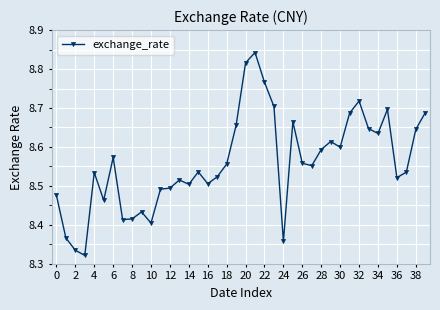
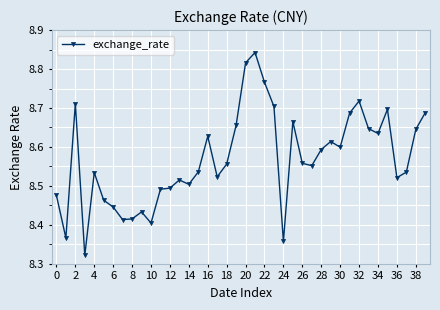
  {
    "0": 8.48,
-   "2": 8.33,
+   "2": 8.71,
    "4": 8.53,
-   "6": 8.57,
+   "6": 8.45,
    "8": 8.42,
    "10": 8.40,
    "12": 8.49,
    "14": 8.50,
-   "16": 8.51,
+   "16": 8.63,
    "18": 8.56,
    "20": 8.82,
    "22": 8.77,
    "24": 8.36,
    "26": 8.56,
    "28": 8.59,
    "30": 8.60,
    "32": 8.72,
    "34": 8.63,
    "36": 8.52,
    "38": 8.65
  }
